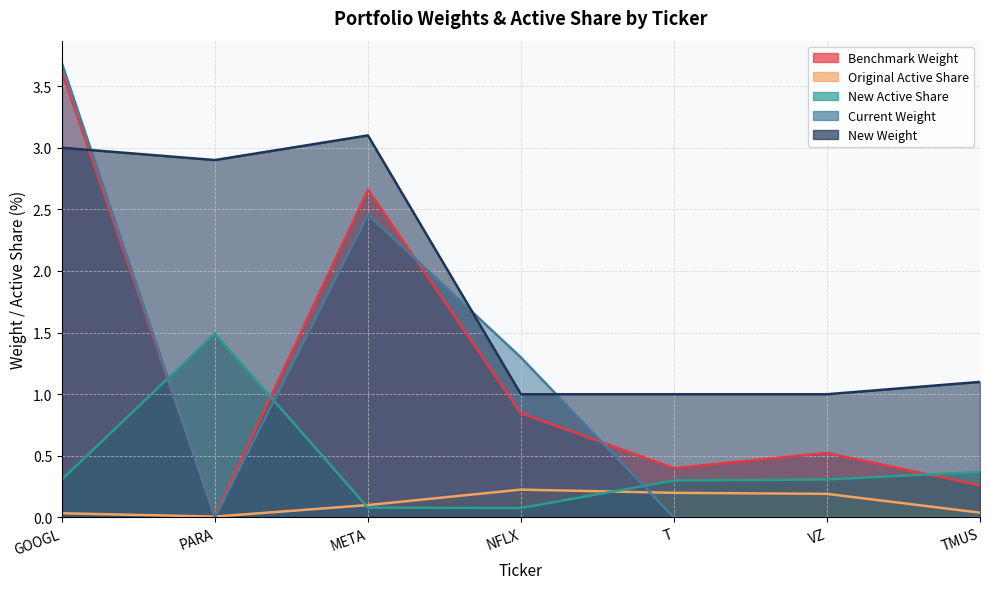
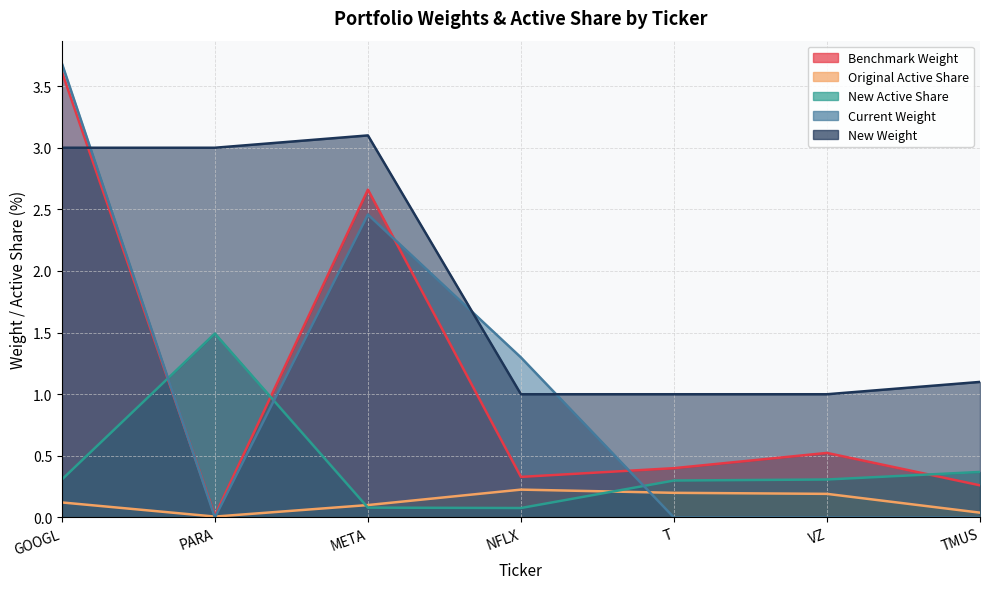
  {
    "Benchmark Weight": {
      "GOOGL": 3.62,
      "META": 2.66,
-     "NFLX": 0.85,
+     "NFLX": 0.33,
      "T": 0.40,
      "VZ": 0.52,
      "TMUS": 0.26
    },
    "Original Active Share": {
-     "GOOGL": 0.03,
+     "GOOGL": 0.12,
      "NFLX": 0.23,
      "T": 0.20,
      "VZ": 0.19,
      "TMUS": 0.04
    },
    "New Weight": {
      "GOOGL": 3.0,
-     "PARA": 2.9,
+     "PARA": 3.0,
      "META": 3.1,
      "NFLX": 1.0,
      "T": 1.0,
      "VZ": 1.0,
      "TMUS": 1.1
    }
  }
